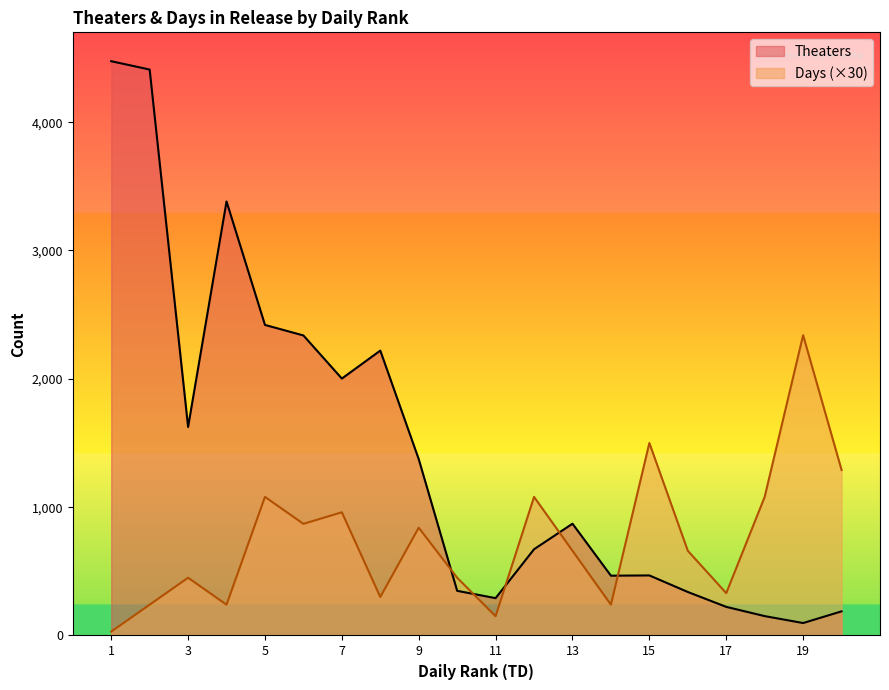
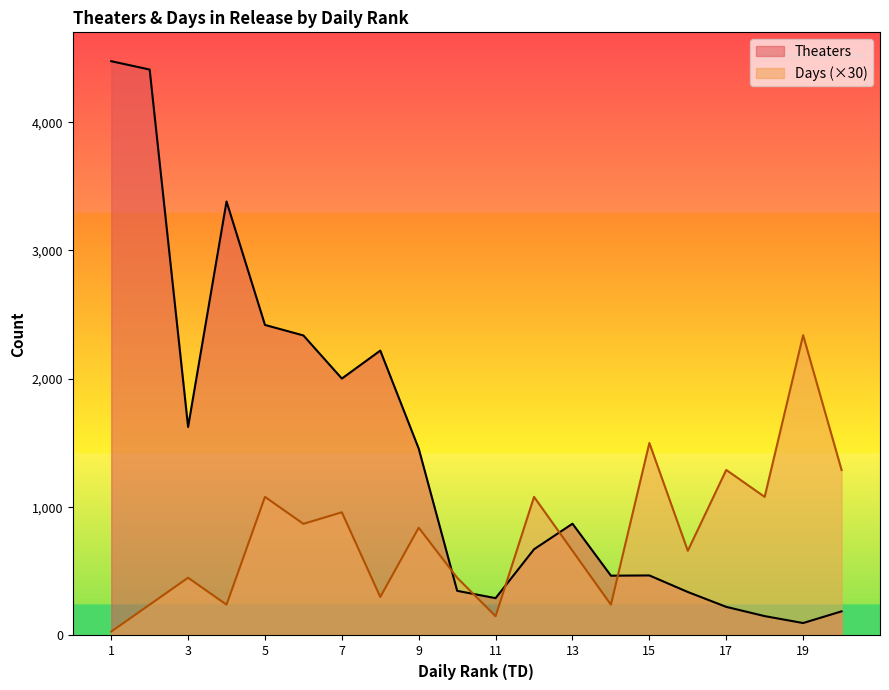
  {
    "Theaters": {
      "1": "4,480",
      "3": "1,630",
      "5": "2,420",
      "7": "2,000",
-     "9": "1,370",
+     "9": "1,460",
      "11": "290",
      "13": "870",
      "15": "470",
      "17": "220",
      "19": "100"
    },
    "Days (×30)": {
      "1": "30",
      "3": "450",
      "5": "1,080",
      "7": "960",
      "9": "840",
      "11": "150",
      "13": "660",
      "15": "1,500",
-     "17": "330",
+     "17": "1,290",
      "19": "2,340"
    }
  }
